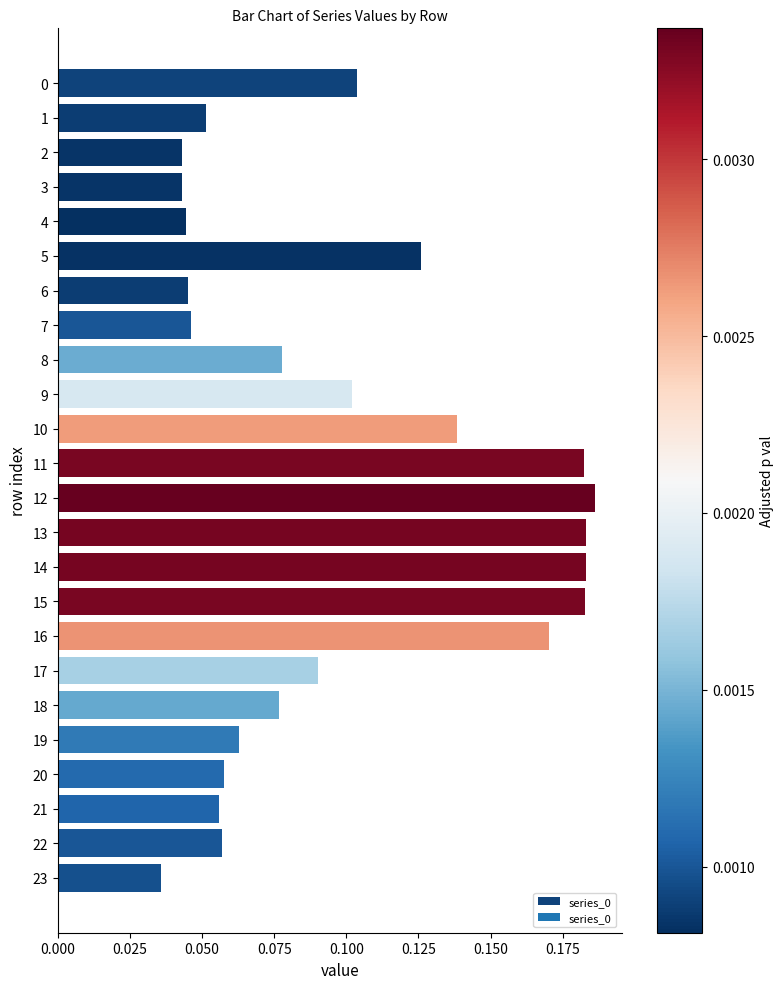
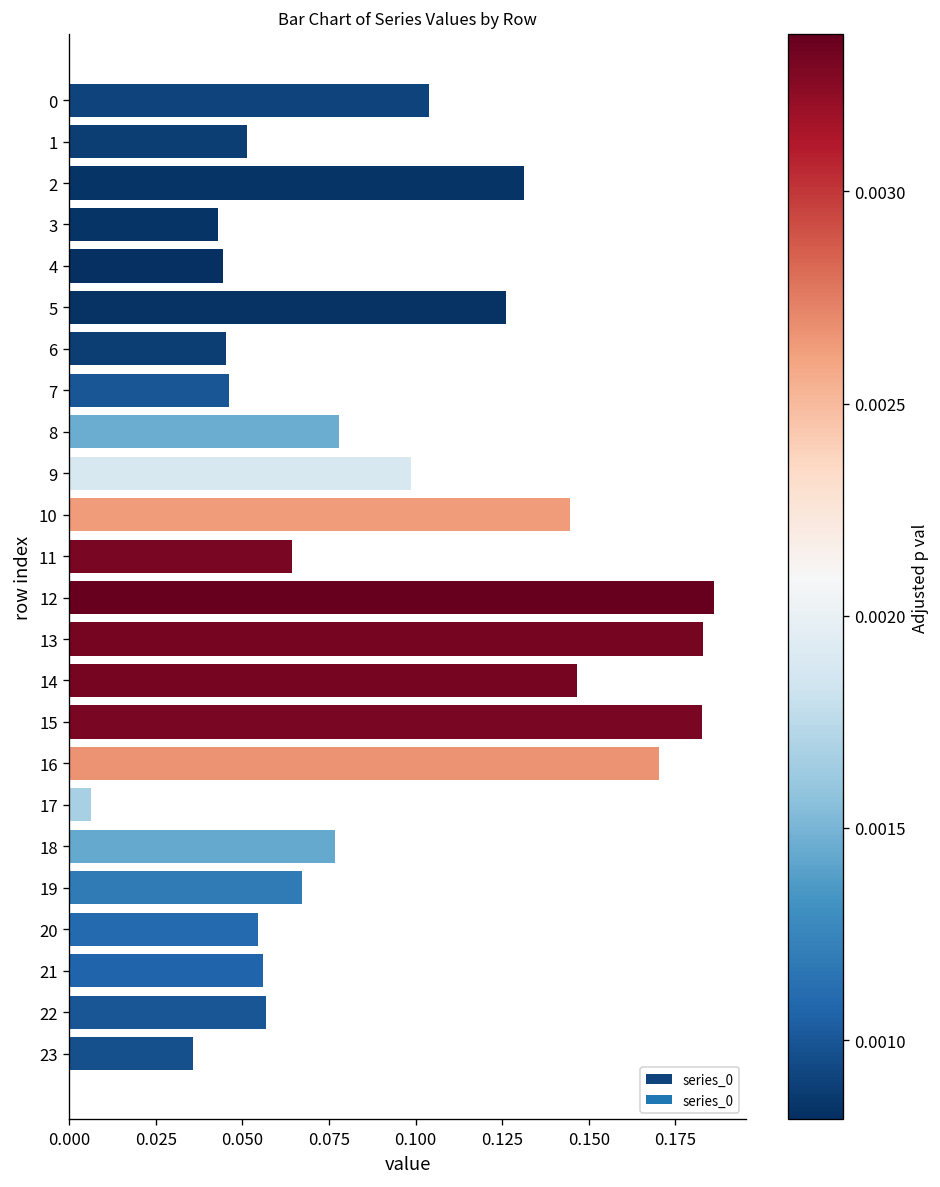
  {
    "0": 0.104,
    "1": 0.051,
-   "2": 0.043,
+   "2": 0.131,
    "3": 0.043,
    "4": 0.044,
    "5": 0.126,
    "6": 0.045,
    "7": 0.046,
    "8": 0.078,
-   "9": 0.102,
-   "10": 0.138,
-   "11": 0.182,
+   "9": 0.099,
+   "10": 0.145,
+   "11": 0.064,
    "12": 0.186,
    "13": 0.183,
-   "14": 0.183,
+   "14": 0.147,
    "15": 0.183,
    "16": 0.170,
-   "17": 0.090,
+   "17": 0.006,
    "18": 0.077,
-   "19": 0.063,
-   "20": 0.058,
+   "19": 0.067,
+   "20": 0.054,
    "21": 0.056,
    "22": 0.057,
    "23": 0.036
  }
